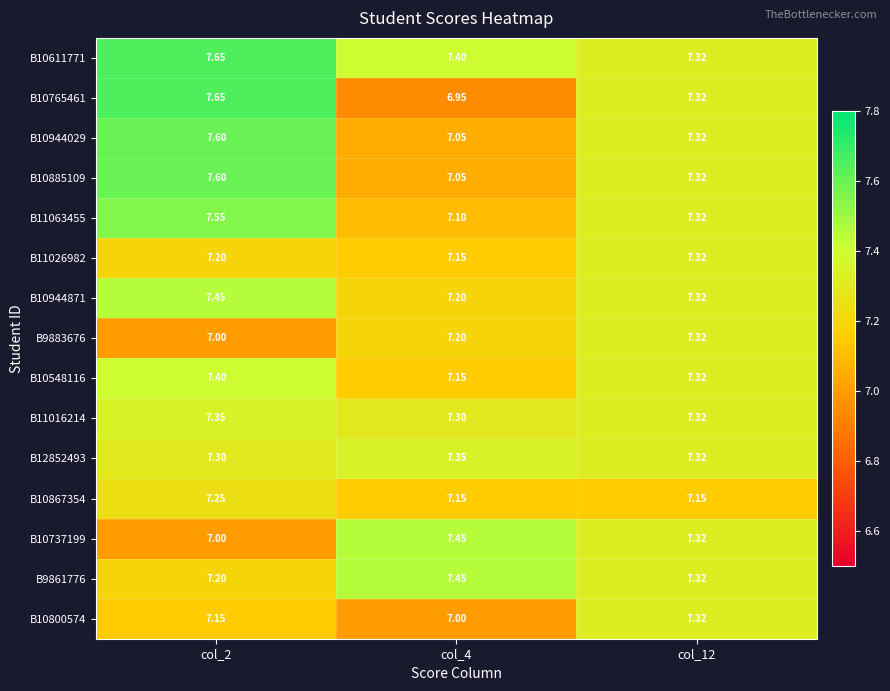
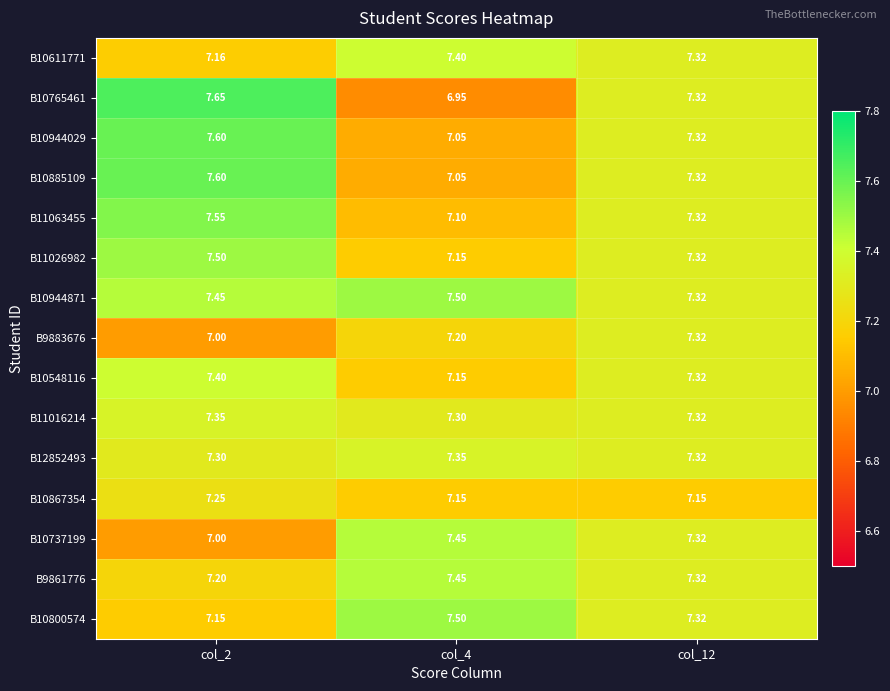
  {
    "B10611771": {
-     "col_2": 7.65,
+     "col_2": 7.16,
      "col_4": 7.40,
      "col_12": 7.32
    },
    "B10765461": {
      "col_2": 7.65,
      "col_4": 6.95,
      "col_12": 7.32
    },
    "B10944029": {
      "col_2": 7.60,
      "col_4": 7.05,
      "col_12": 7.32
    },
    "B10885109": {
      "col_2": 7.60,
      "col_4": 7.05,
      "col_12": 7.32
    },
    "B11063455": {
      "col_2": 7.55,
      "col_4": 7.10,
      "col_12": 7.32
    },
    "B11026982": {
-     "col_2": 7.20,
+     "col_2": 7.50,
      "col_4": 7.15,
      "col_12": 7.32
    },
    "B10944871": {
      "col_2": 7.45,
-     "col_4": 7.20,
+     "col_4": 7.50,
      "col_12": 7.32
    },
    "B9883676": {
      "col_2": 7.00,
      "col_4": 7.20,
      "col_12": 7.32
    },
    "B10548116": {
      "col_2": 7.40,
      "col_4": 7.15,
      "col_12": 7.32
    },
    "B11016214": {
      "col_2": 7.35,
      "col_4": 7.30,
      "col_12": 7.32
    },
    "B12852493": {
      "col_2": 7.30,
      "col_4": 7.35,
      "col_12": 7.32
    },
    "B10867354": {
      "col_2": 7.25,
      "col_4": 7.15,
      "col_12": 7.15
    },
    "B10737199": {
      "col_2": 7.00,
      "col_4": 7.45,
      "col_12": 7.32
    },
    "B9861776": {
      "col_2": 7.20,
      "col_4": 7.45,
      "col_12": 7.32
    },
    "B10800574": {
      "col_2": 7.15,
-     "col_4": 7.00,
+     "col_4": 7.50,
      "col_12": 7.32
    }
  }
